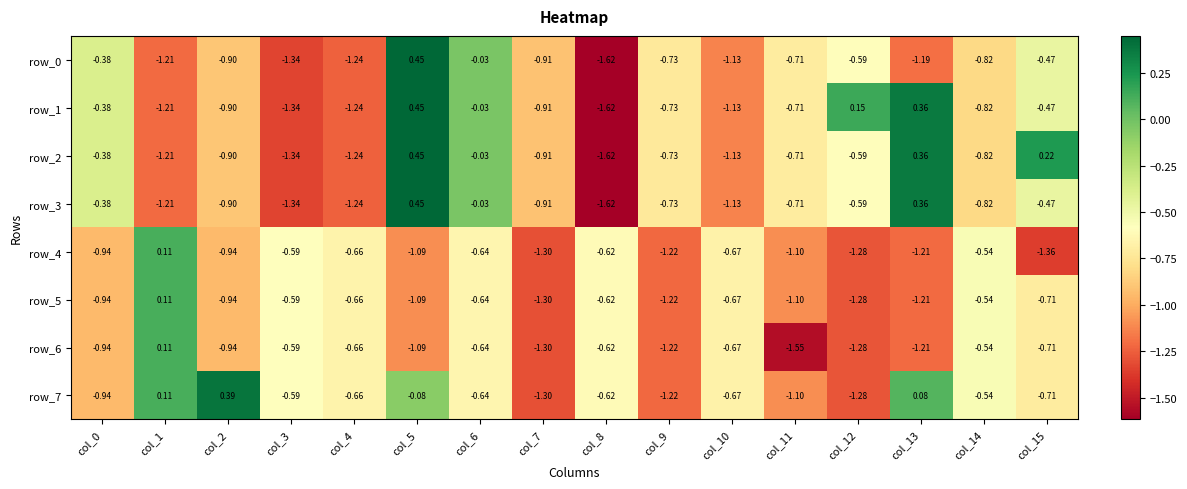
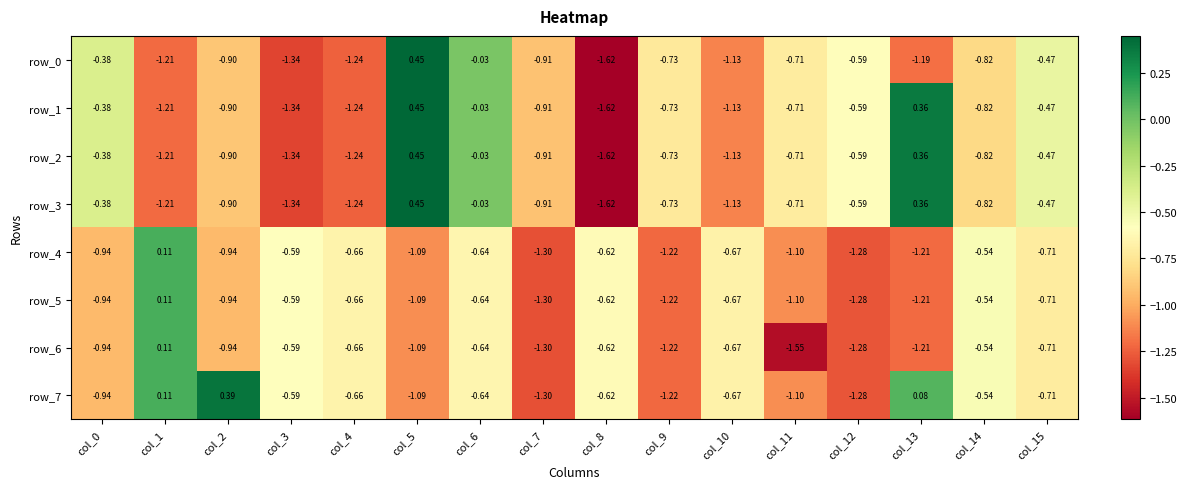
  {
    "row_0": {
      "col_0": -0.38,
      "col_1": -1.21,
      "col_2": -0.90,
      "col_3": -1.34,
      "col_4": -1.24,
      "col_5": 0.45,
      "col_6": -0.03,
      "col_7": -0.91,
      "col_8": -1.62,
      "col_9": -0.73,
      "col_10": -1.13,
      "col_11": -0.71,
      "col_12": -0.59,
      "col_13": -1.19,
      "col_14": -0.82,
      "col_15": -0.47
    },
    "row_1": {
      "col_0": -0.38,
      "col_1": -1.21,
      "col_2": -0.90,
      "col_3": -1.34,
      "col_4": -1.24,
      "col_5": 0.45,
      "col_6": -0.03,
      "col_7": -0.91,
      "col_8": -1.62,
      "col_9": -0.73,
      "col_10": -1.13,
      "col_11": -0.71,
-     "col_12": 0.15,
+     "col_12": -0.59,
      "col_13": 0.36,
      "col_14": -0.82,
      "col_15": -0.47
    },
    "row_2": {
      "col_0": -0.38,
      "col_1": -1.21,
      "col_2": -0.90,
      "col_3": -1.34,
      "col_4": -1.24,
      "col_5": 0.45,
      "col_6": -0.03,
      "col_7": -0.91,
      "col_8": -1.62,
      "col_9": -0.73,
      "col_10": -1.13,
      "col_11": -0.71,
      "col_12": -0.59,
      "col_13": 0.36,
      "col_14": -0.82,
-     "col_15": 0.22
+     "col_15": -0.47
    },
    "row_3": {
      "col_0": -0.38,
      "col_1": -1.21,
      "col_2": -0.90,
      "col_3": -1.34,
      "col_4": -1.24,
      "col_5": 0.45,
      "col_6": -0.03,
      "col_7": -0.91,
      "col_8": -1.62,
      "col_9": -0.73,
      "col_10": -1.13,
      "col_11": -0.71,
      "col_12": -0.59,
      "col_13": 0.36,
      "col_14": -0.82,
      "col_15": -0.47
    },
    "row_4": {
      "col_0": -0.94,
      "col_1": 0.11,
      "col_2": -0.94,
      "col_3": -0.59,
      "col_4": -0.66,
      "col_5": -1.09,
      "col_6": -0.64,
      "col_7": -1.30,
      "col_8": -0.62,
      "col_9": -1.22,
      "col_10": -0.67,
      "col_11": -1.10,
      "col_12": -1.28,
      "col_13": -1.21,
      "col_14": -0.54,
-     "col_15": -1.36
+     "col_15": -0.71
    },
    "row_5": {
      "col_0": -0.94,
      "col_1": 0.11,
      "col_2": -0.94,
      "col_3": -0.59,
      "col_4": -0.66,
      "col_5": -1.09,
      "col_6": -0.64,
      "col_7": -1.30,
      "col_8": -0.62,
      "col_9": -1.22,
      "col_10": -0.67,
      "col_11": -1.10,
      "col_12": -1.28,
      "col_13": -1.21,
      "col_14": -0.54,
      "col_15": -0.71
    },
    "row_6": {
      "col_0": -0.94,
      "col_1": 0.11,
      "col_2": -0.94,
      "col_3": -0.59,
      "col_4": -0.66,
      "col_5": -1.09,
      "col_6": -0.64,
      "col_7": -1.30,
      "col_8": -0.62,
      "col_9": -1.22,
      "col_10": -0.67,
      "col_11": -1.55,
      "col_12": -1.28,
      "col_13": -1.21,
      "col_14": -0.54,
      "col_15": -0.71
    },
    "row_7": {
      "col_0": -0.94,
      "col_1": 0.11,
      "col_2": 0.39,
      "col_3": -0.59,
      "col_4": -0.66,
-     "col_5": -0.08,
+     "col_5": -1.09,
      "col_6": -0.64,
      "col_7": -1.30,
      "col_8": -0.62,
      "col_9": -1.22,
      "col_10": -0.67,
      "col_11": -1.10,
      "col_12": -1.28,
      "col_13": 0.08,
      "col_14": -0.54,
      "col_15": -0.71
    }
  }
